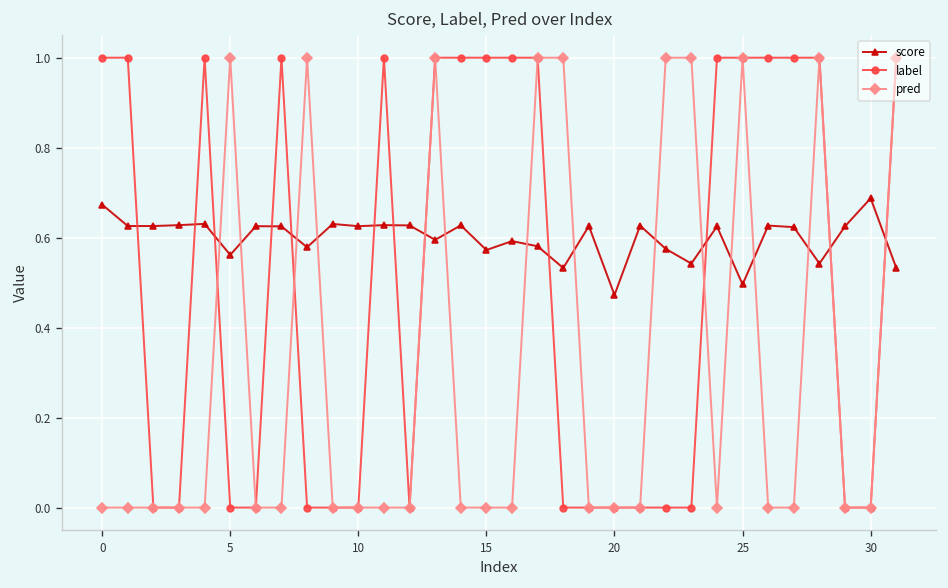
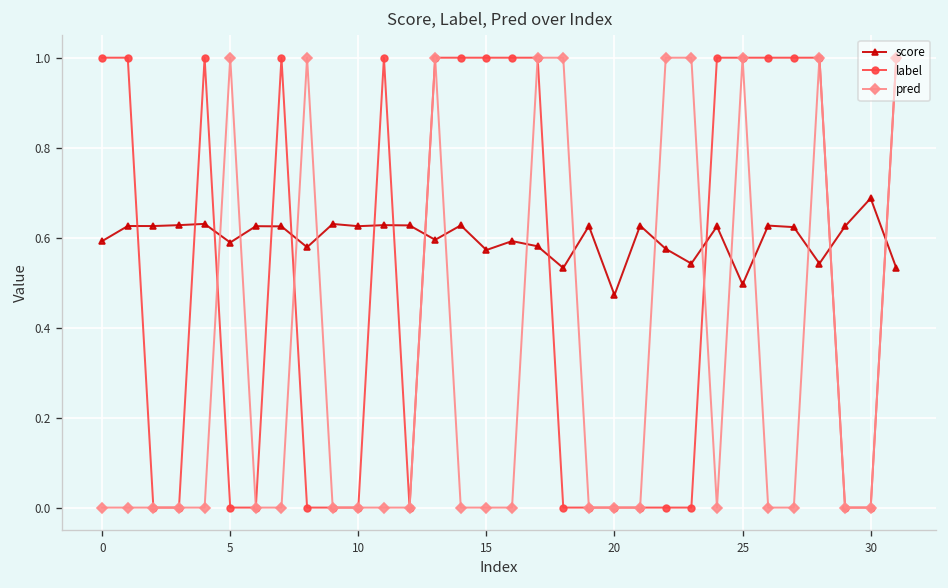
  {
    "score": {
-     "0": 0.67,
-     "5": 0.56,
+     "0": 0.59,
+     "5": 0.59,
      "10": 0.63,
      "15": 0.57,
      "20": 0.47,
      "25": 0.50,
      "30": 0.69
    },
    "label": {
      "0": 1.00,
      "5": 0.00,
      "15": 1.00
    },
    "pred": {
      "0": 0.00,
      "5": 1.00,
      "15": 0.00
    }
  }
